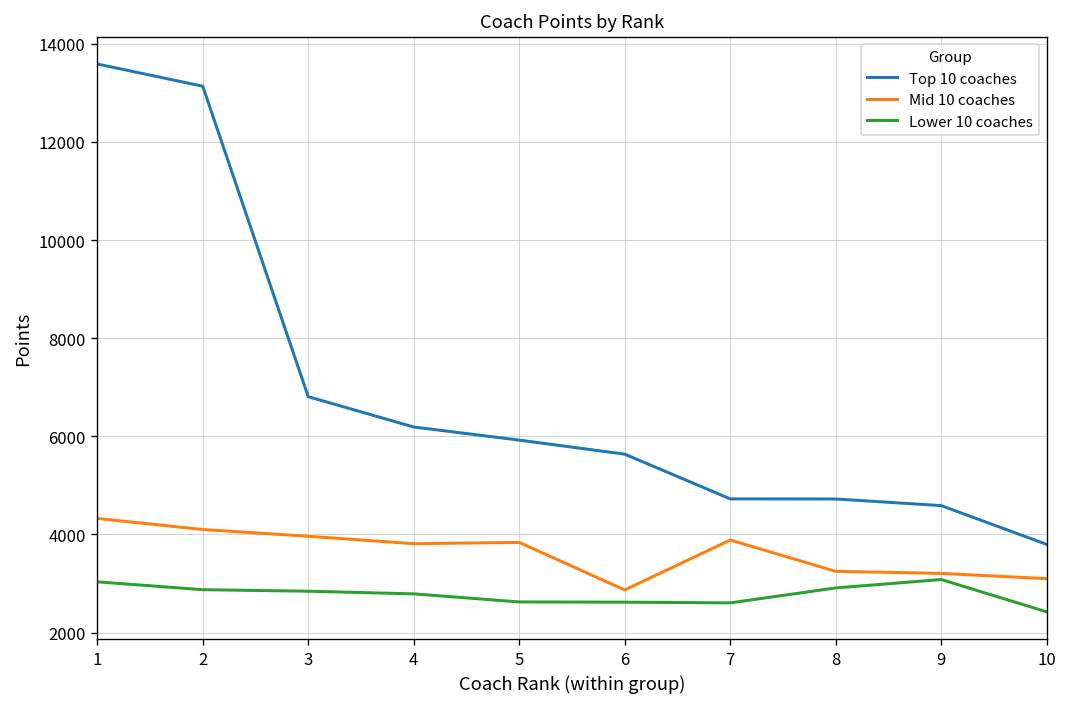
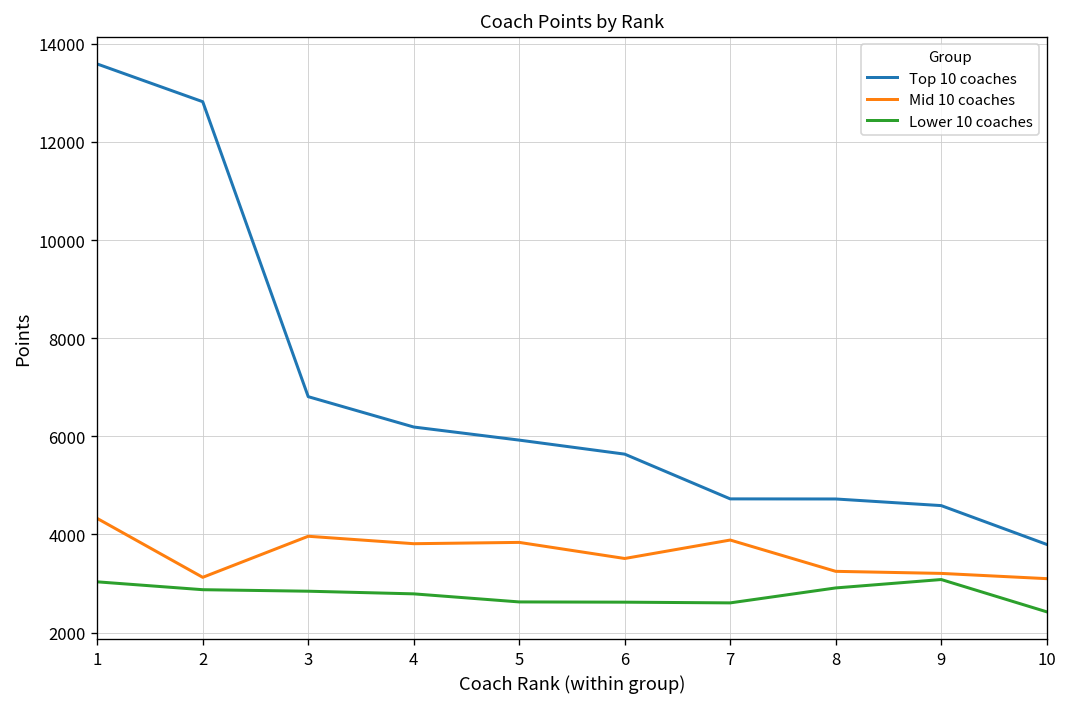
  {
    "Top 10 coaches": {
      "1": 13600,
-     "2": 13100,
+     "2": 12800,
      "3": 6800,
      "4": 6200,
      "5": 5900,
      "6": 5600,
      "7": 4700,
      "8": 4700,
      "9": 4600,
      "10": 3800
    },
    "Mid 10 coaches": {
      "1": 4300,
-     "2": 4100,
+     "2": 3100,
      "3": 4000,
      "4": 3800,
      "5": 3800,
-     "6": 2900,
+     "6": 3500,
      "7": 3900,
      "8": 3200,
      "9": 3200,
      "10": 3100
    },
    "Lower 10 coaches": {
      "1": 3000,
      "2": 2900,
      "3": 2800,
      "4": 2800,
      "5": 2600,
      "6": 2600,
      "7": 2600,
      "8": 2900,
      "9": 3100,
      "10": 2400
    }
  }
